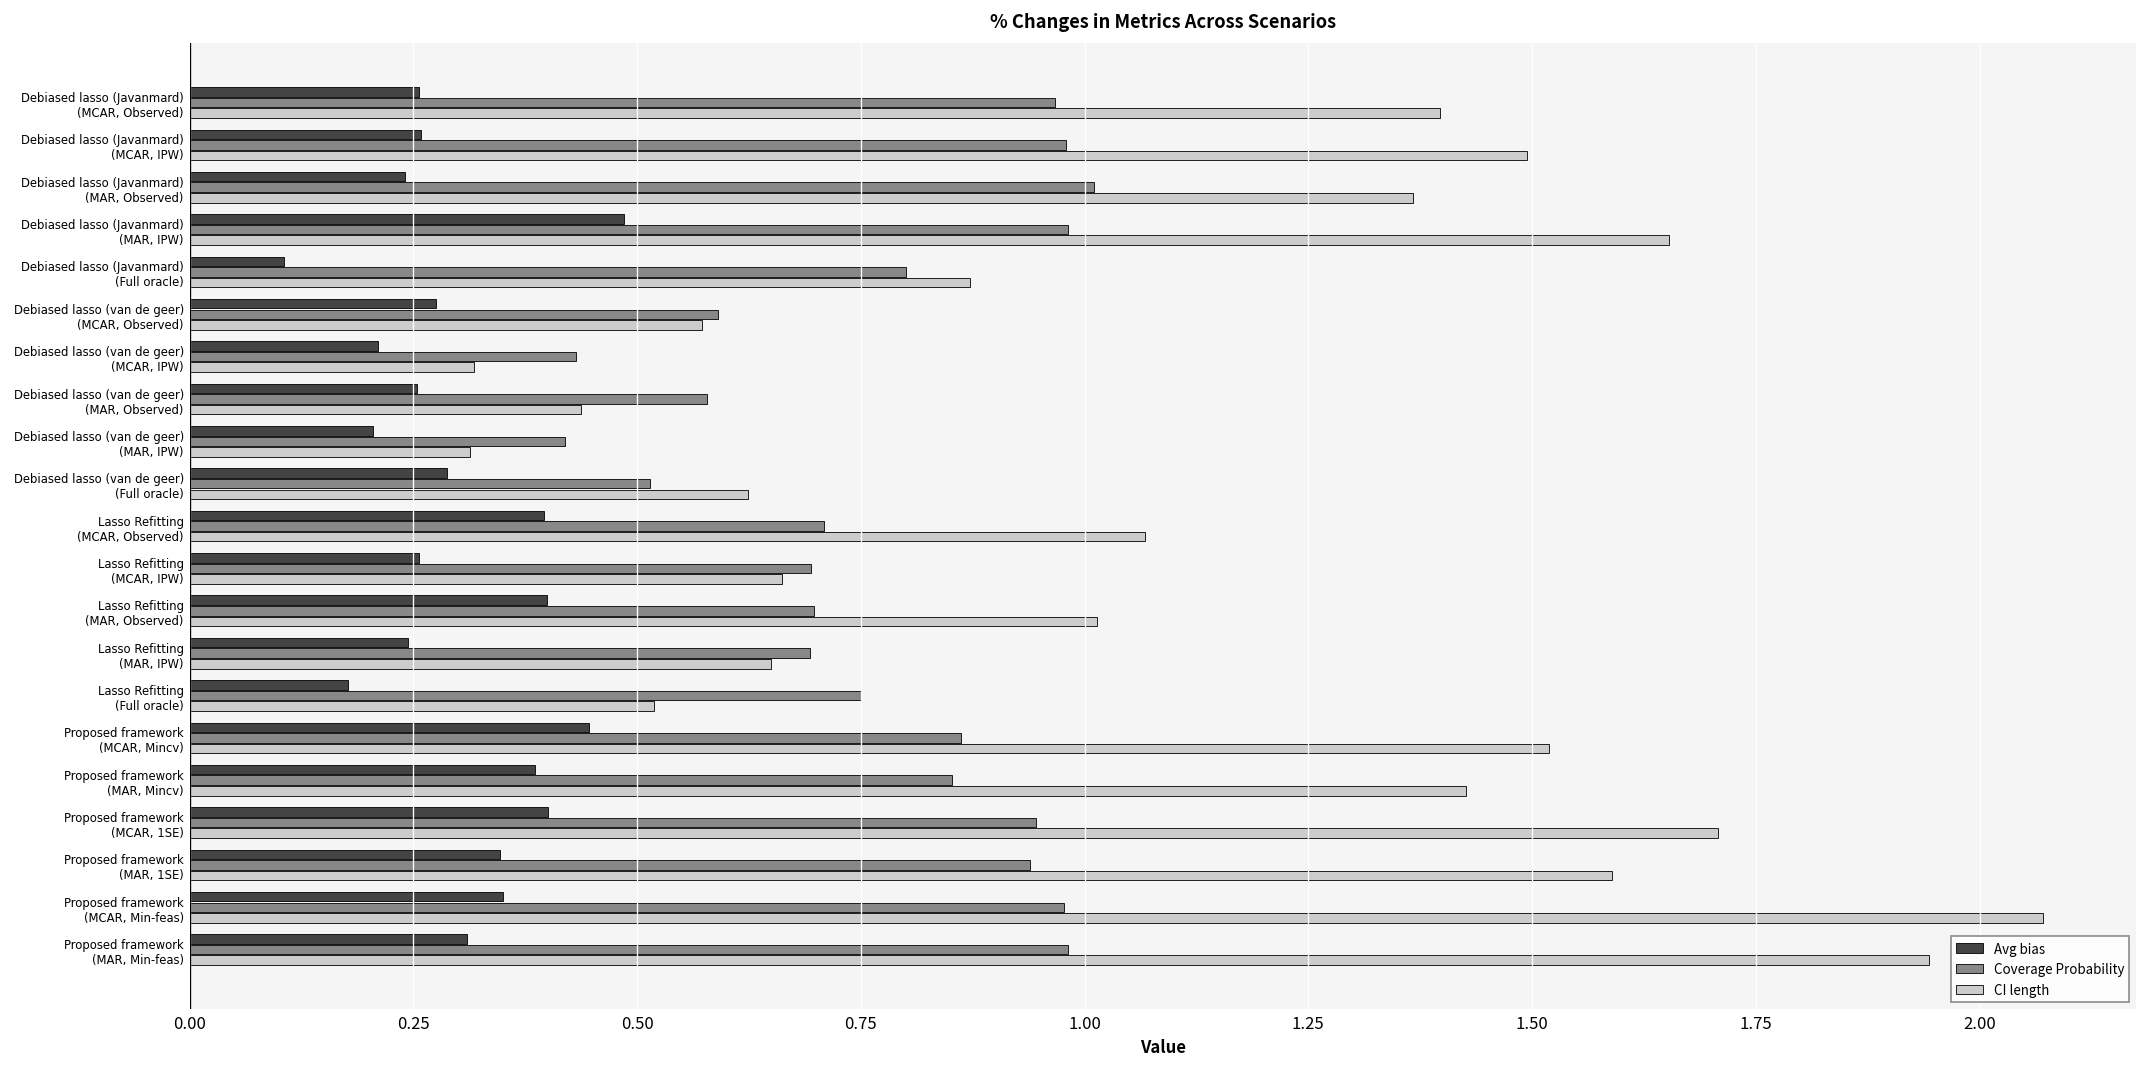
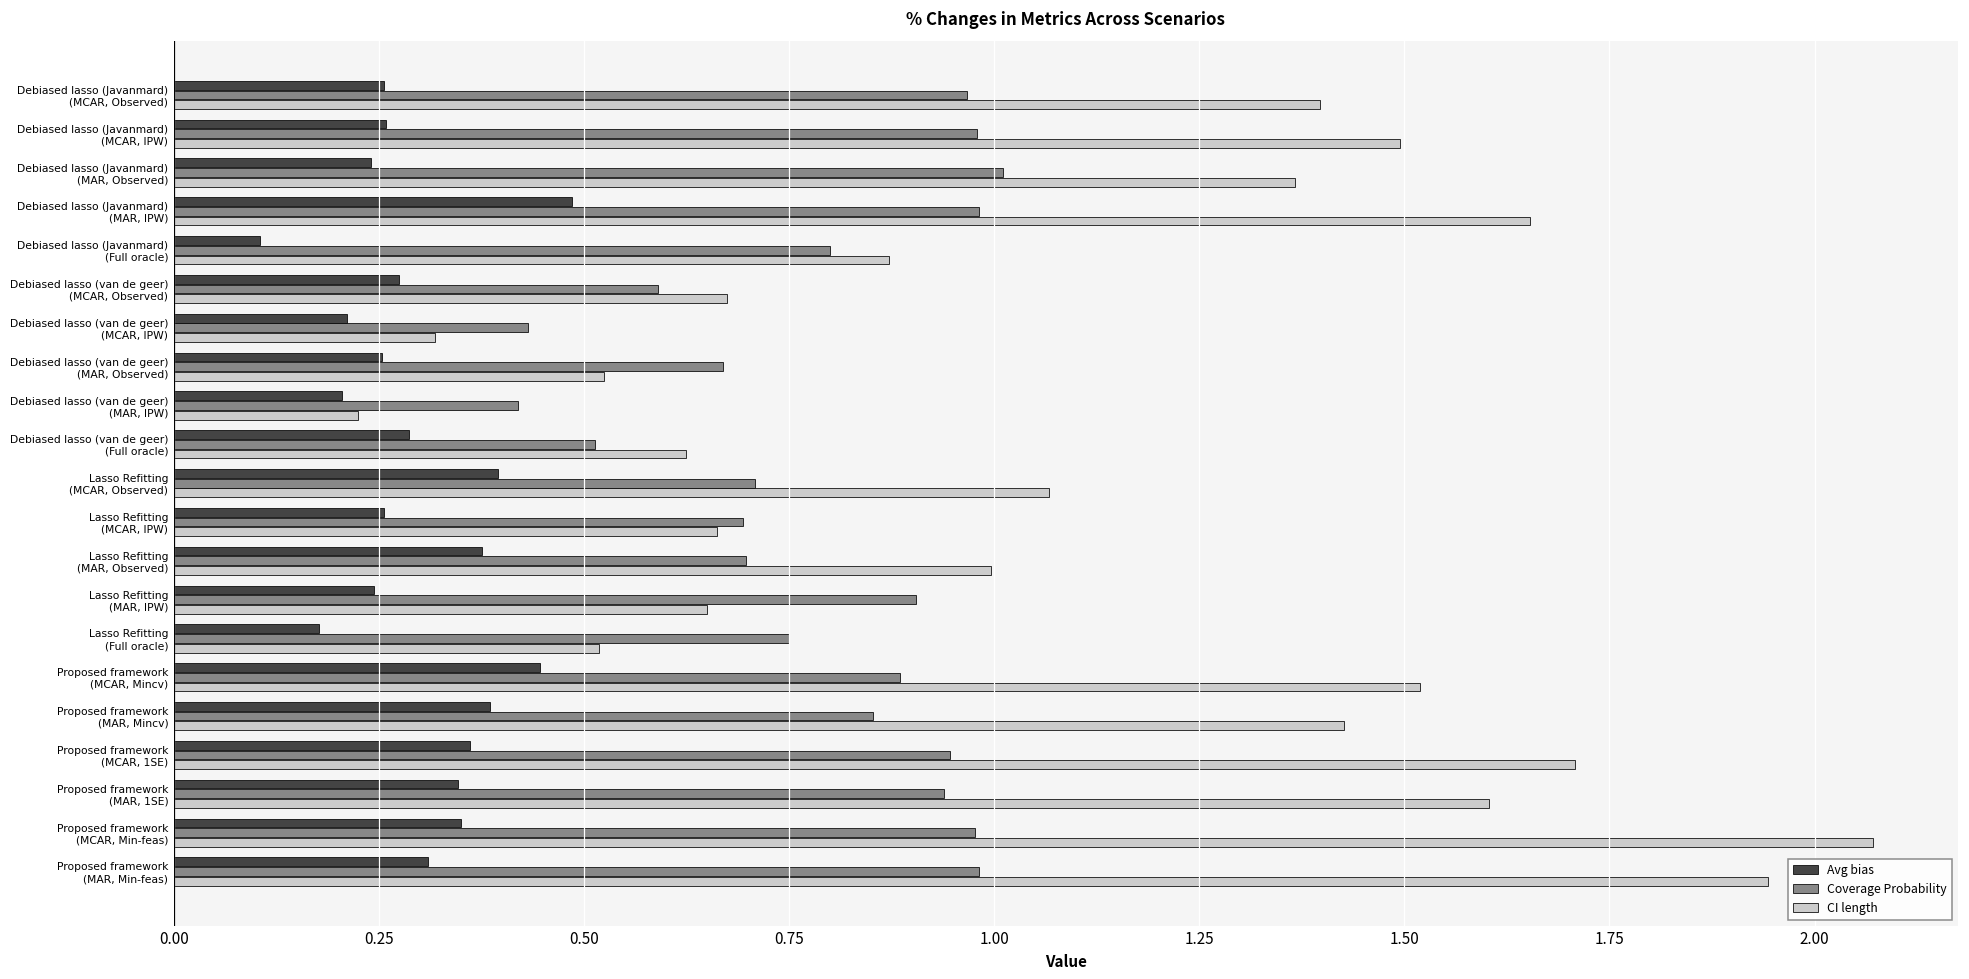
  {
    "Avg bias": {
      "Debiased lasso (Javanmard) (MCAR, Observed)": 0.26,
      "Debiased lasso (Javanmard) (MCAR, IPW)": 0.26,
      "Debiased lasso (Javanmard) (MAR, Observed)": 0.24,
      "Debiased lasso (Javanmard) (MAR, IPW)": 0.49,
      "Debiased lasso (Javanmard) (Full oracle)": 0.11,
      "Debiased lasso (van de geer) (MCAR, Observed)": 0.27,
      "Debiased lasso (van de geer) (MCAR, IPW)": 0.21,
      "Debiased lasso (van de geer) (MAR, Observed)": 0.25,
      "Debiased lasso (van de geer) (MAR, IPW)": 0.21,
      "Debiased lasso (van de geer) (Full oracle)": 0.29,
      "Lasso Refitting (MCAR, Observed)": 0.40,
      "Lasso Refitting (MCAR, IPW)": 0.26,
-     "Lasso Refitting (MAR, Observed)": 0.40,
+     "Lasso Refitting (MAR, Observed)": 0.38,
      "Lasso Refitting (MAR, IPW)": 0.24,
      "Lasso Refitting (Full oracle)": 0.18,
      "Proposed framework (MCAR, Mincv)": 0.45,
      "Proposed framework (MAR, Mincv)": 0.39,
-     "Proposed framework (MCAR, 1SE)": 0.40,
+     "Proposed framework (MCAR, 1SE)": 0.36,
      "Proposed framework (MAR, 1SE)": 0.35,
      "Proposed framework (MCAR, Min-feas)": 0.35,
      "Proposed framework (MAR, Min-feas)": 0.31
    },
    "Coverage Probability": {
      "Debiased lasso (Javanmard) (MCAR, Observed)": 0.97,
      "Debiased lasso (Javanmard) (MCAR, IPW)": 0.98,
      "Debiased lasso (Javanmard) (MAR, Observed)": 1.01,
      "Debiased lasso (Javanmard) (MAR, IPW)": 0.98,
      "Debiased lasso (Javanmard) (Full oracle)": 0.80,
      "Debiased lasso (van de geer) (MCAR, Observed)": 0.59,
      "Debiased lasso (van de geer) (MCAR, IPW)": 0.43,
-     "Debiased lasso (van de geer) (MAR, Observed)": 0.58,
+     "Debiased lasso (van de geer) (MAR, Observed)": 0.67,
      "Debiased lasso (van de geer) (MAR, IPW)": 0.42,
      "Debiased lasso (van de geer) (Full oracle)": 0.51,
      "Lasso Refitting (MCAR, Observed)": 0.71,
      "Lasso Refitting (MCAR, IPW)": 0.69,
      "Lasso Refitting (MAR, Observed)": 0.70,
-     "Lasso Refitting (MAR, IPW)": 0.69,
+     "Lasso Refitting (MAR, IPW)": 0.91,
      "Lasso Refitting (Full oracle)": 0.75,
-     "Proposed framework (MCAR, Mincv)": 0.86,
+     "Proposed framework (MCAR, Mincv)": 0.89,
      "Proposed framework (MAR, Mincv)": 0.85,
      "Proposed framework (MCAR, 1SE)": 0.95,
      "Proposed framework (MAR, 1SE)": 0.94,
      "Proposed framework (MCAR, Min-feas)": 0.98,
      "Proposed framework (MAR, Min-feas)": 0.98
    },
    "CI length": {
      "Debiased lasso (Javanmard) (MCAR, Observed)": 1.40,
      "Debiased lasso (Javanmard) (MCAR, IPW)": 1.49,
      "Debiased lasso (Javanmard) (MAR, Observed)": 1.37,
      "Debiased lasso (Javanmard) (MAR, IPW)": 1.65,
      "Debiased lasso (Javanmard) (Full oracle)": 0.87,
-     "Debiased lasso (van de geer) (MCAR, Observed)": 0.57,
+     "Debiased lasso (van de geer) (MCAR, Observed)": 0.67,
      "Debiased lasso (van de geer) (MCAR, IPW)": 0.32,
-     "Debiased lasso (van de geer) (MAR, Observed)": 0.44,
-     "Debiased lasso (van de geer) (MAR, IPW)": 0.31,
+     "Debiased lasso (van de geer) (MAR, Observed)": 0.52,
+     "Debiased lasso (van de geer) (MAR, IPW)": 0.22,
      "Debiased lasso (van de geer) (Full oracle)": 0.62,
      "Lasso Refitting (MCAR, Observed)": 1.07,
      "Lasso Refitting (MCAR, IPW)": 0.66,
-     "Lasso Refitting (MAR, Observed)": 1.01,
+     "Lasso Refitting (MAR, Observed)": 1.00,
      "Lasso Refitting (MAR, IPW)": 0.65,
      "Lasso Refitting (Full oracle)": 0.52,
      "Proposed framework (MCAR, Mincv)": 1.52,
      "Proposed framework (MAR, Mincv)": 1.43,
      "Proposed framework (MCAR, 1SE)": 1.71,
-     "Proposed framework (MAR, 1SE)": 1.59,
+     "Proposed framework (MAR, 1SE)": 1.60,
      "Proposed framework (MCAR, Min-feas)": 2.07,
      "Proposed framework (MAR, Min-feas)": 1.94
    }
  }
